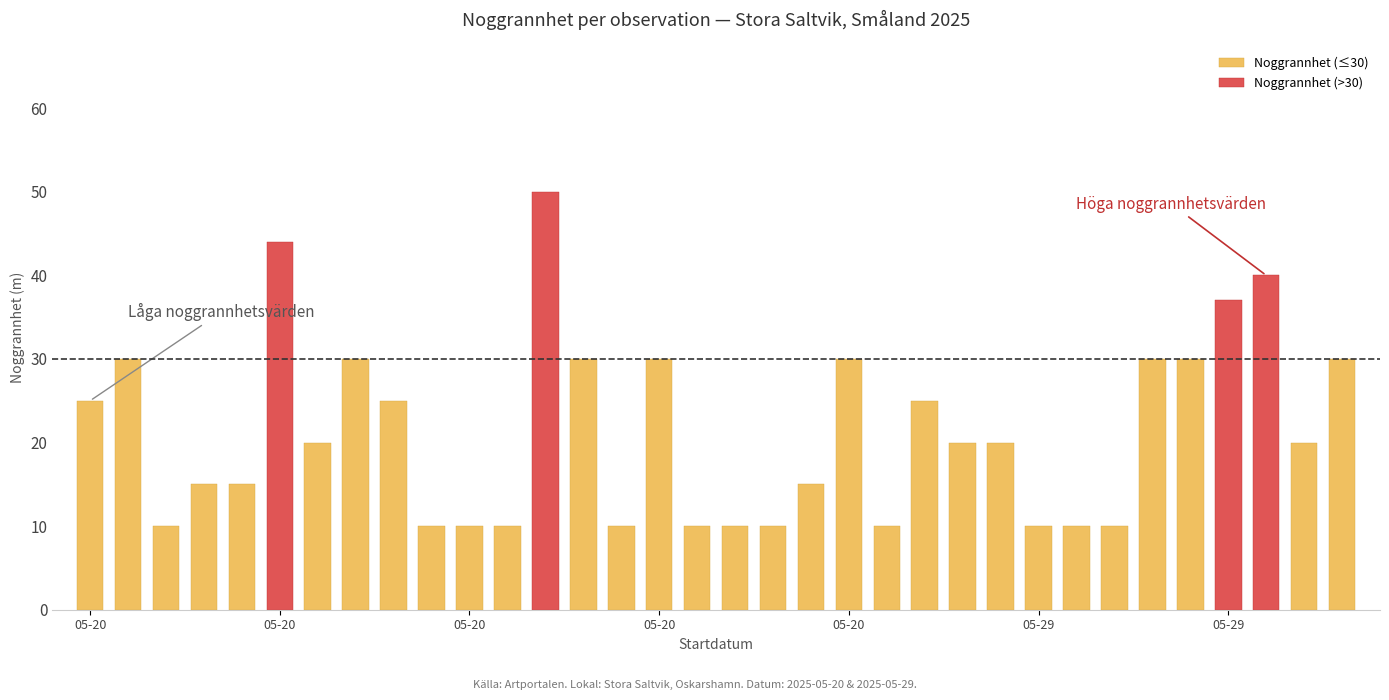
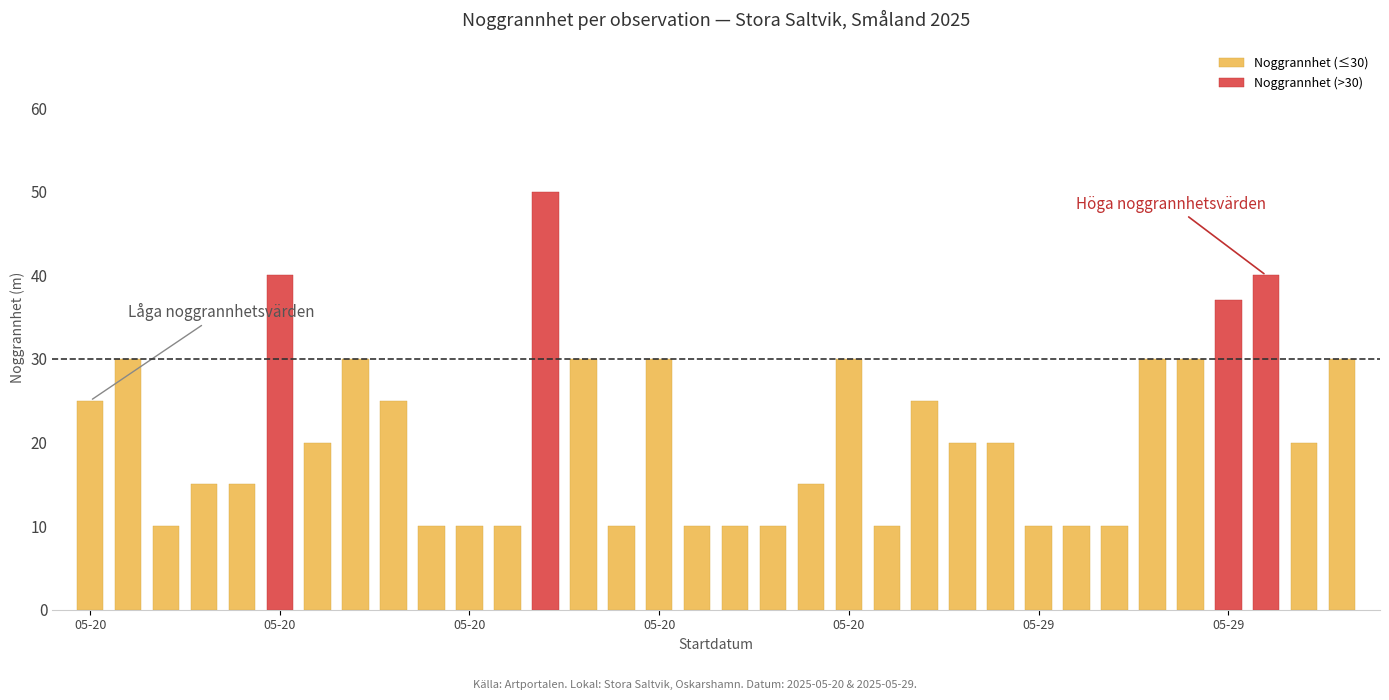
  {
    "Noggrannhet (≤30)": {
      "05-29": 10
    },
    "Noggrannhet (>30)": {
-     "05-20": 44,
+     "05-20": 40,
      "05-29": 37
    }
  }
